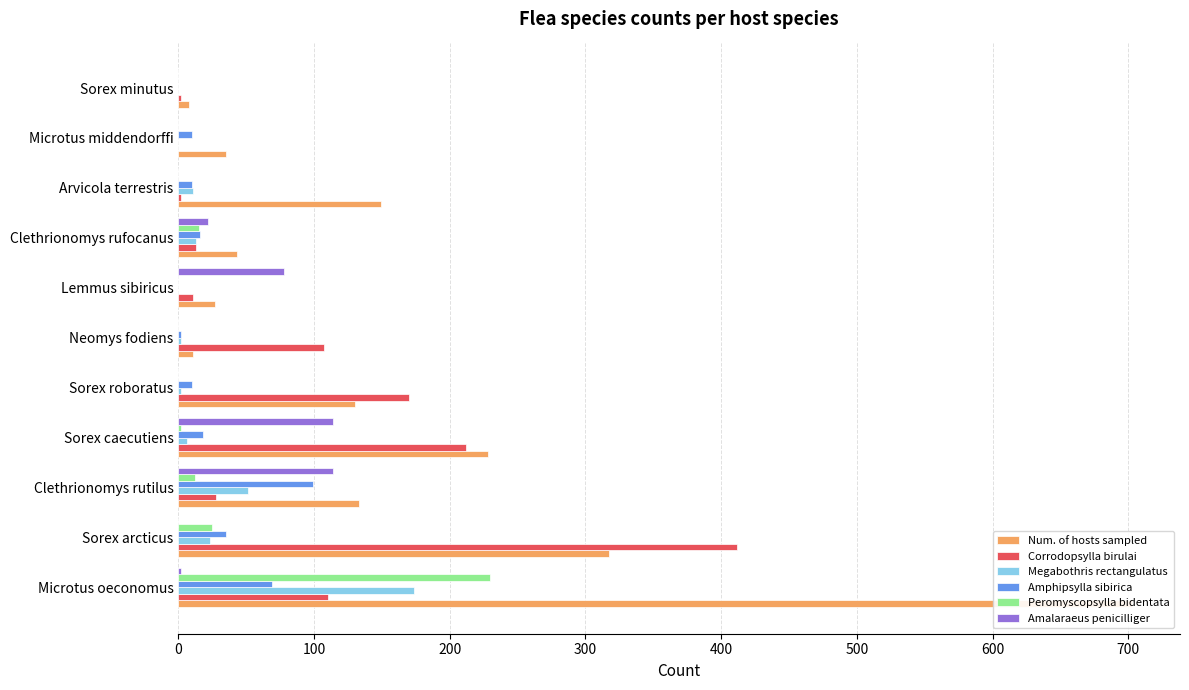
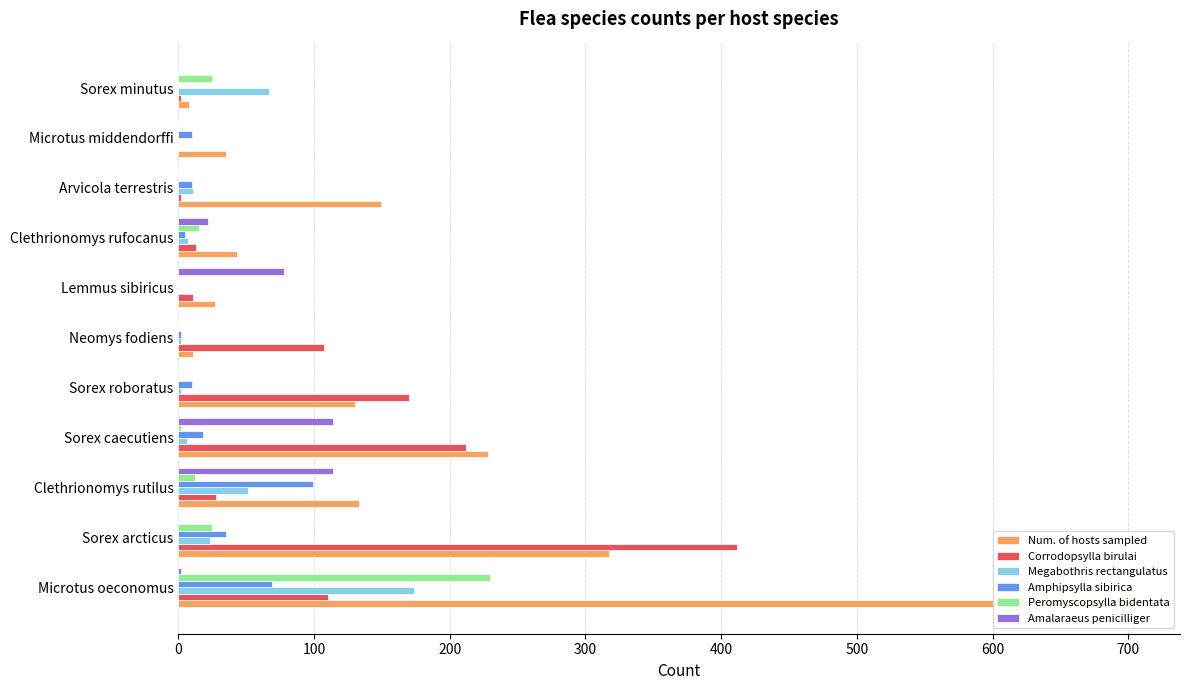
  {
    "Num. of hosts sampled": {
      "Sorex minutus": 8,
      "Microtus middendorffi": 35,
      "Arvicola terrestris": 149,
      "Clethrionomys rufocanus": 43,
      "Lemmus sibiricus": 27,
      "Neomys fodiens": 11,
      "Sorex roboratus": 130,
      "Sorex caecutiens": 228,
      "Clethrionomys rutilus": 133,
      "Sorex arcticus": 317
    },
    "Corrodopsylla birulai": {
      "Sorex minutus": 2,
      "Microtus middendorffi": 0,
      "Arvicola terrestris": 2,
      "Clethrionomys rufocanus": 13,
      "Lemmus sibiricus": 11,
      "Neomys fodiens": 107,
      "Sorex roboratus": 170,
      "Sorex caecutiens": 212,
      "Clethrionomys rutilus": 28,
      "Sorex arcticus": 412,
      "Microtus oeconomus": 110
    },
    "Megabothris rectangulatus": {
-     "Sorex minutus": 0,
+     "Sorex minutus": 67,
      "Microtus middendorffi": 0,
      "Arvicola terrestris": 11,
-     "Clethrionomys rufocanus": 13,
+     "Clethrionomys rufocanus": 7,
      "Lemmus sibiricus": 0,
      "Neomys fodiens": 2,
      "Sorex roboratus": 2,
      "Sorex caecutiens": 6,
      "Clethrionomys rutilus": 51,
      "Sorex arcticus": 23,
      "Microtus oeconomus": 174
    },
    "Amphipsylla sibirica": {
      "Sorex minutus": 0,
      "Microtus middendorffi": 10,
      "Arvicola terrestris": 10,
-     "Clethrionomys rufocanus": 16,
+     "Clethrionomys rufocanus": 5,
      "Lemmus sibiricus": 0,
      "Neomys fodiens": 2,
      "Sorex roboratus": 10,
      "Sorex caecutiens": 18,
      "Clethrionomys rutilus": 99,
      "Sorex arcticus": 35,
      "Microtus oeconomus": 69
    },
    "Peromyscopsylla bidentata": {
-     "Sorex minutus": 0,
+     "Sorex minutus": 25,
      "Microtus middendorffi": 0,
      "Arvicola terrestris": 0,
      "Clethrionomys rufocanus": 15,
      "Lemmus sibiricus": 0,
      "Neomys fodiens": 0,
      "Sorex roboratus": 0,
      "Sorex caecutiens": 2,
      "Clethrionomys rutilus": 12,
      "Sorex arcticus": 25,
      "Microtus oeconomus": 230
    },
    "Amalaraeus penicilliger": {
      "Sorex minutus": 0,
      "Microtus middendorffi": 0,
      "Arvicola terrestris": 0,
      "Clethrionomys rufocanus": 22,
      "Lemmus sibiricus": 78,
      "Neomys fodiens": 0,
      "Sorex roboratus": 0,
      "Sorex caecutiens": 114,
      "Clethrionomys rutilus": 114,
      "Sorex arcticus": 0,
      "Microtus oeconomus": 2
    }
  }
